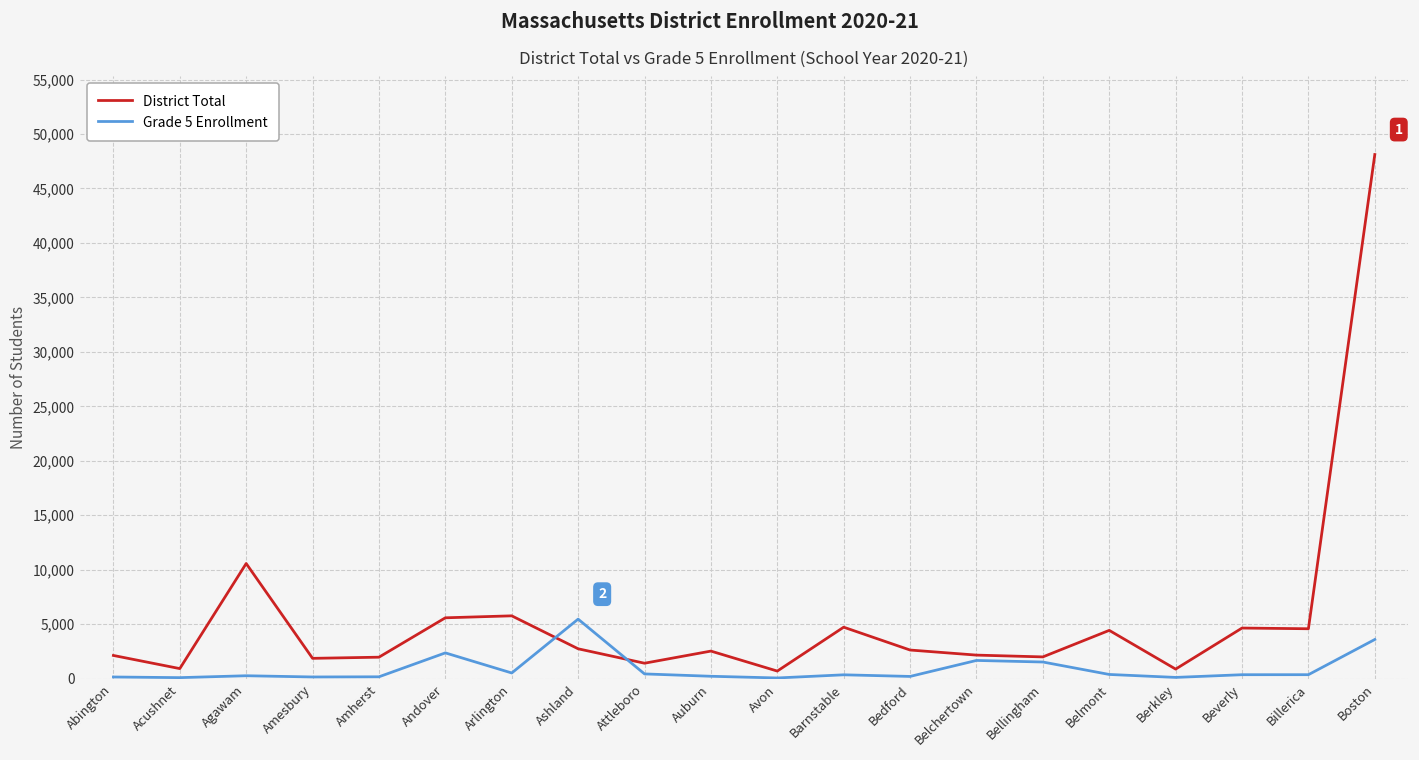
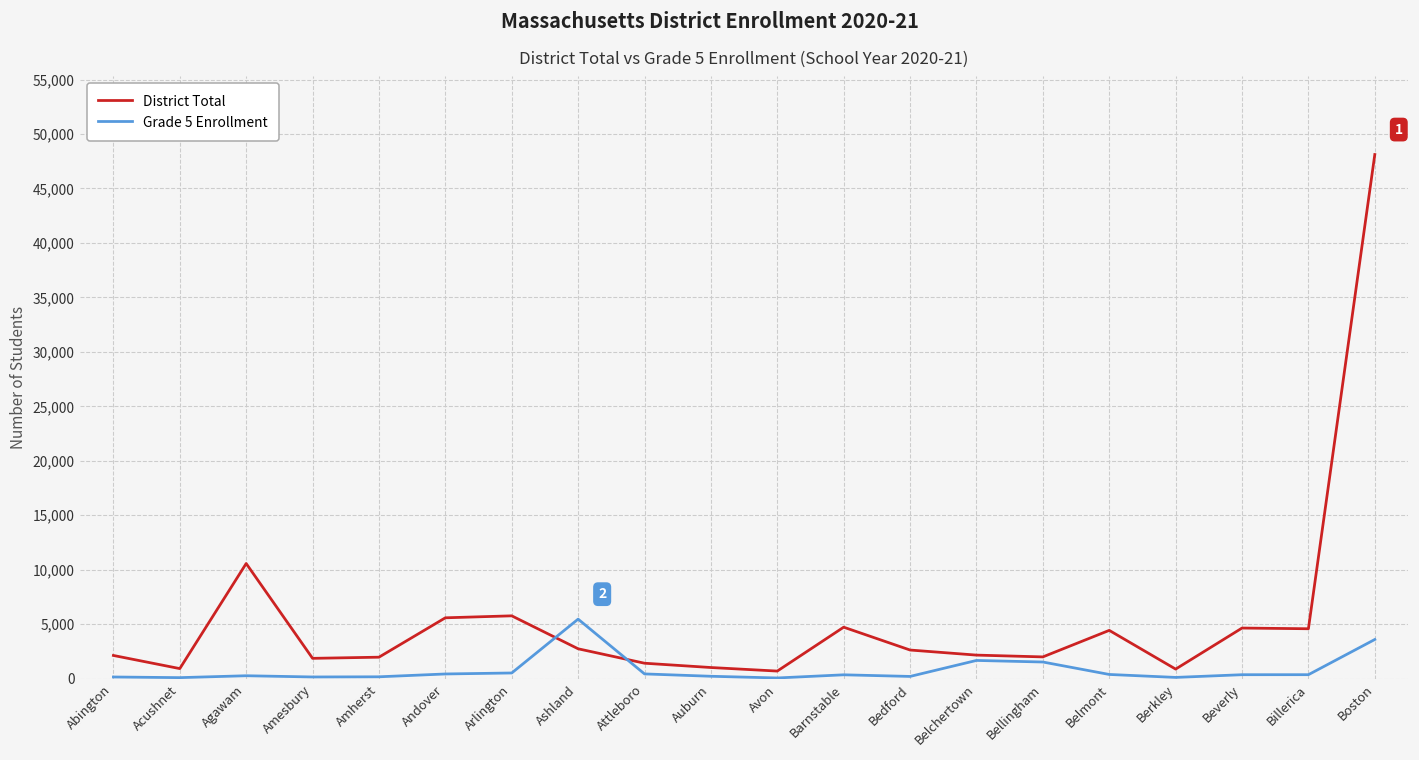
  {
    "District Total": {
      "Abington": "2,000",
      "Acushnet": "1,000",
      "Agawam": "11,000",
      "Amesbury": "2,000",
      "Amherst": "2,000",
      "Andover": "6,000",
      "Arlington": "6,000",
      "Ashland": "3,000",
      "Attleboro": "1,000",
-     "Auburn": "3,000",
+     "Auburn": "1,000",
      "Avon": "1,000",
      "Barnstable": "5,000",
      "Bedford": "3,000",
      "Belchertown": "2,000",
      "Bellingham": "2,000",
      "Belmont": "4,000",
      "Berkley": "1,000",
      "Beverly": "5,000",
      "Billerica": "5,000"
    },
    "Grade 5 Enrollment": {
      "Abington": "0",
      "Acushnet": "0",
      "Agawam": "0",
      "Amesbury": "0",
      "Amherst": "0",
-     "Andover": "2,000",
+     "Andover": "0",
      "Arlington": "1,000",
      "Attleboro": "0",
      "Auburn": "0",
      "Avon": "0",
      "Barnstable": "0",
      "Bedford": "0",
      "Belchertown": "2,000",
      "Bellingham": "2,000",
      "Belmont": "0",
      "Berkley": "0",
      "Beverly": "0",
      "Billerica": "0",
      "Boston": "4,000"
    }
  }
